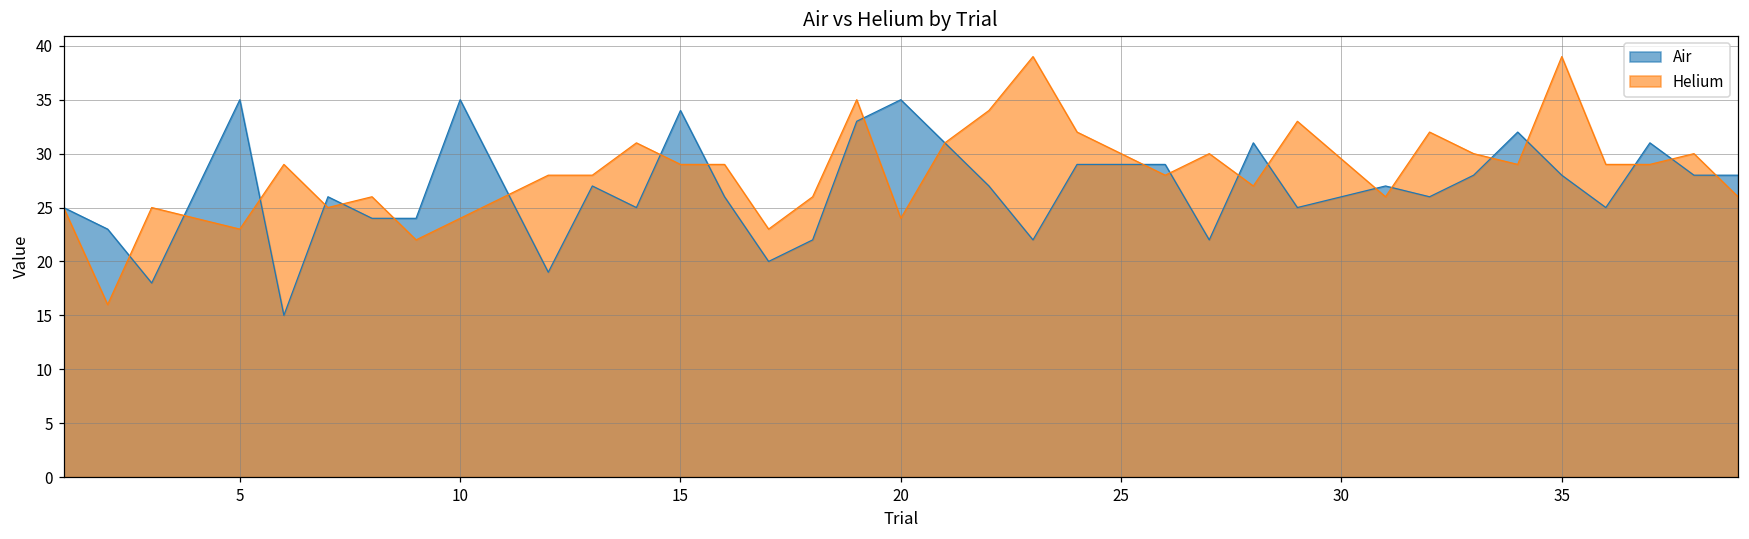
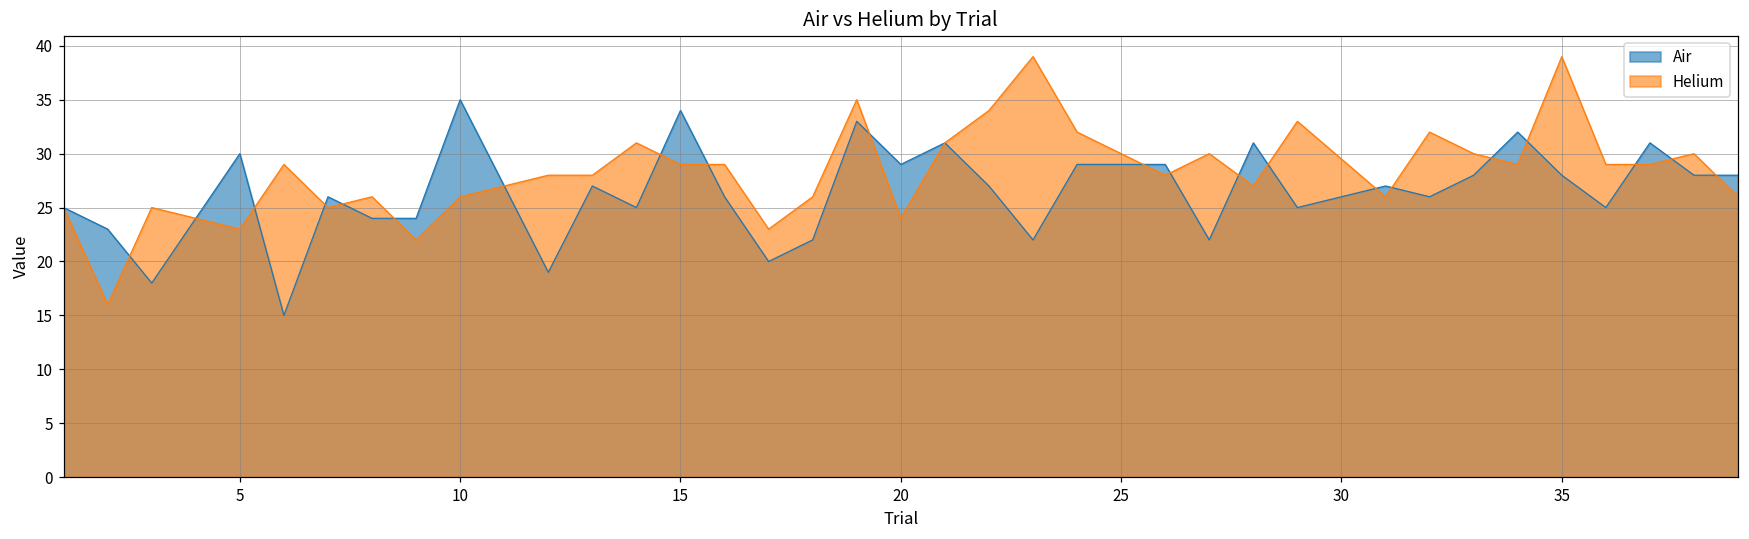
  {
    "Air": {
-     "5": 35,
+     "5": 30,
      "10": 35,
      "15": 34,
-     "20": 35,
+     "20": 29,
      "35": 28
    },
    "Helium": {
      "5": 23,
-     "10": 24,
+     "10": 26,
      "15": 29,
      "20": 24,
      "35": 39
    }
  }
